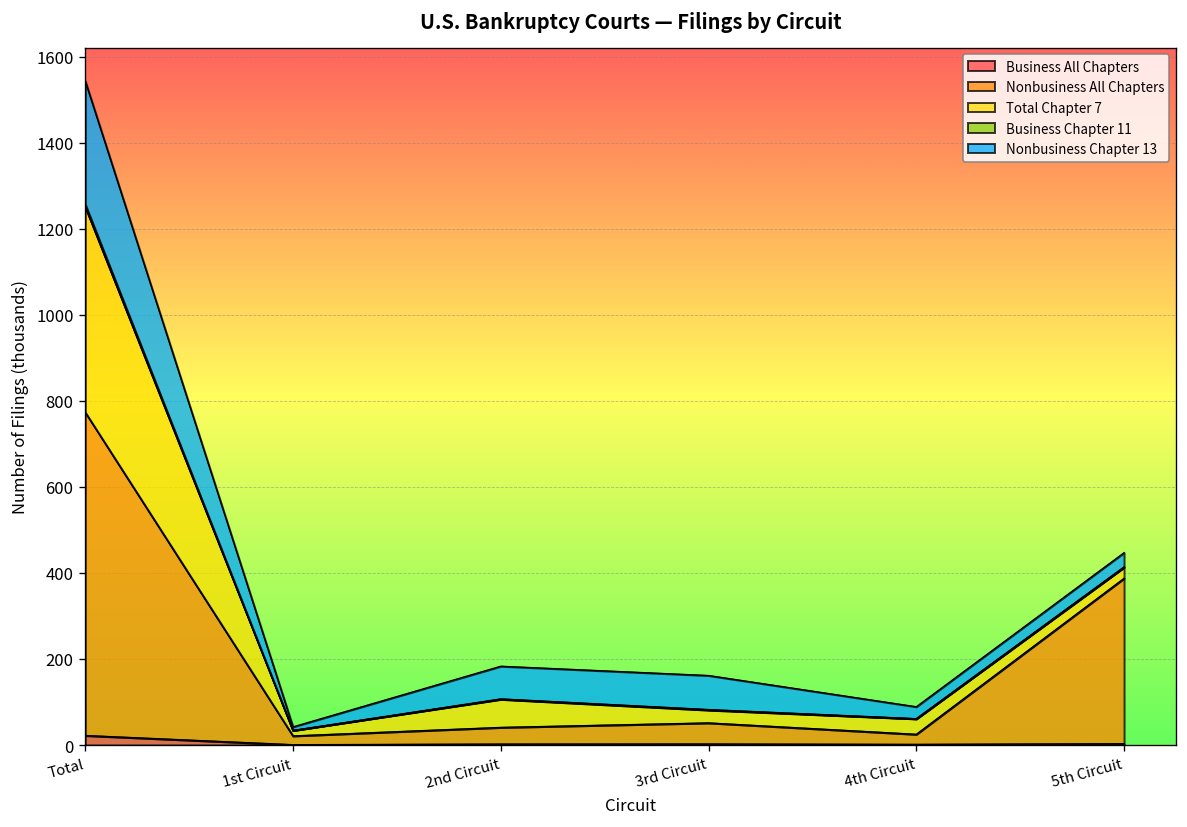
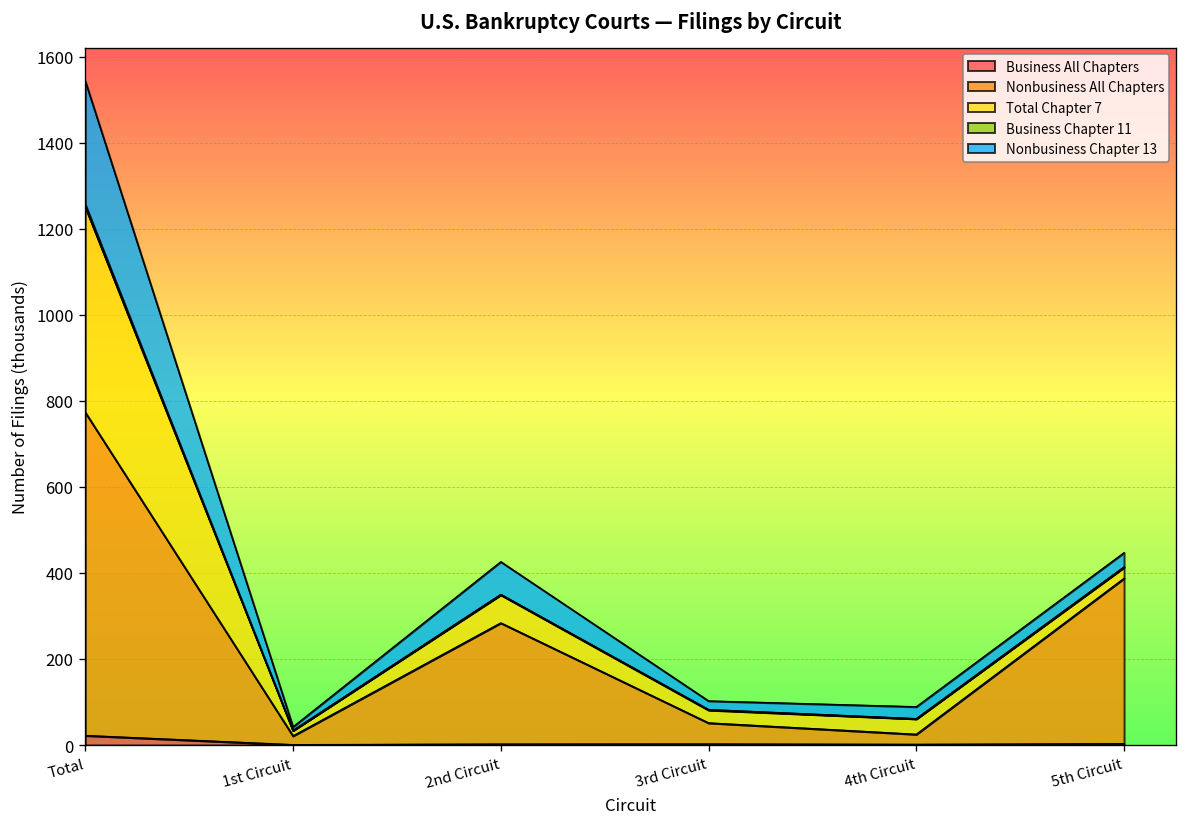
  {
    "Business All Chapters": {
      "Total": 20,
      "1st Circuit": 0,
      "2nd Circuit": 0,
      "3rd Circuit": 0,
      "4th Circuit": 0,
      "5th Circuit": 0
    },
    "Nonbusiness All Chapters": {
      "Total": 750,
      "1st Circuit": 20,
-     "2nd Circuit": 40,
+     "2nd Circuit": 280,
      "3rd Circuit": 50,
      "4th Circuit": 20,
      "5th Circuit": 380
    },
    "Nonbusiness Chapter 13": {
      "Total": 290,
      "1st Circuit": 10,
      "2nd Circuit": 80,
-     "3rd Circuit": 80,
+     "3rd Circuit": 20,
      "4th Circuit": 30,
      "5th Circuit": 30
    }
  }
